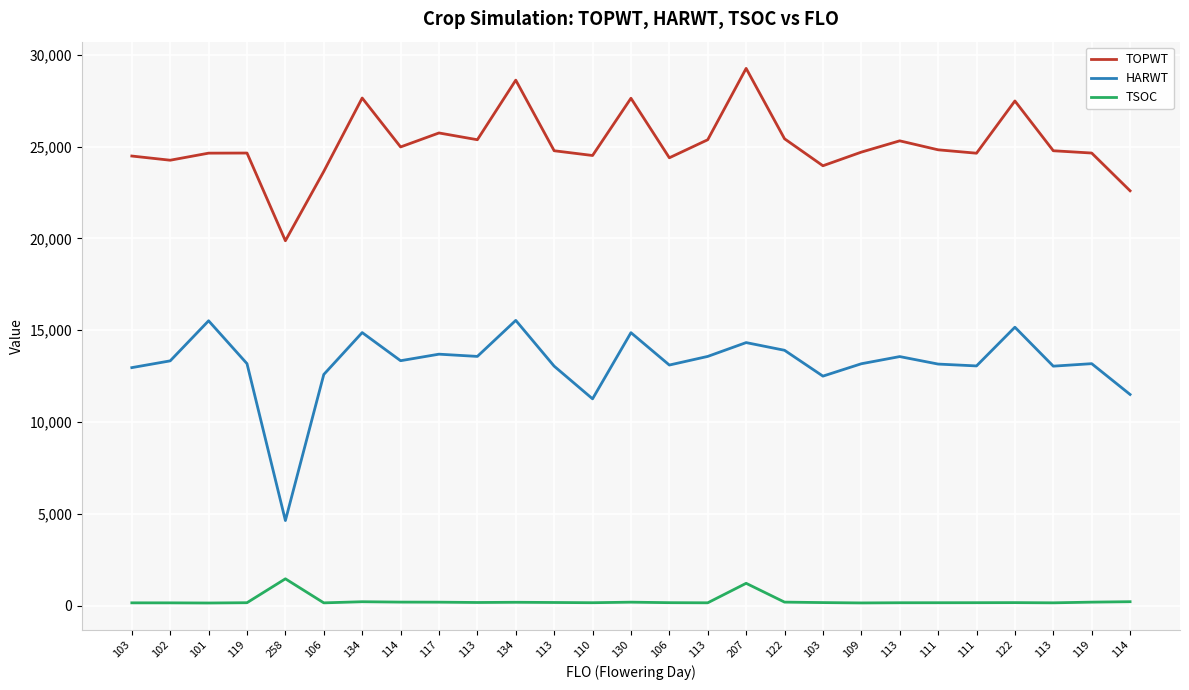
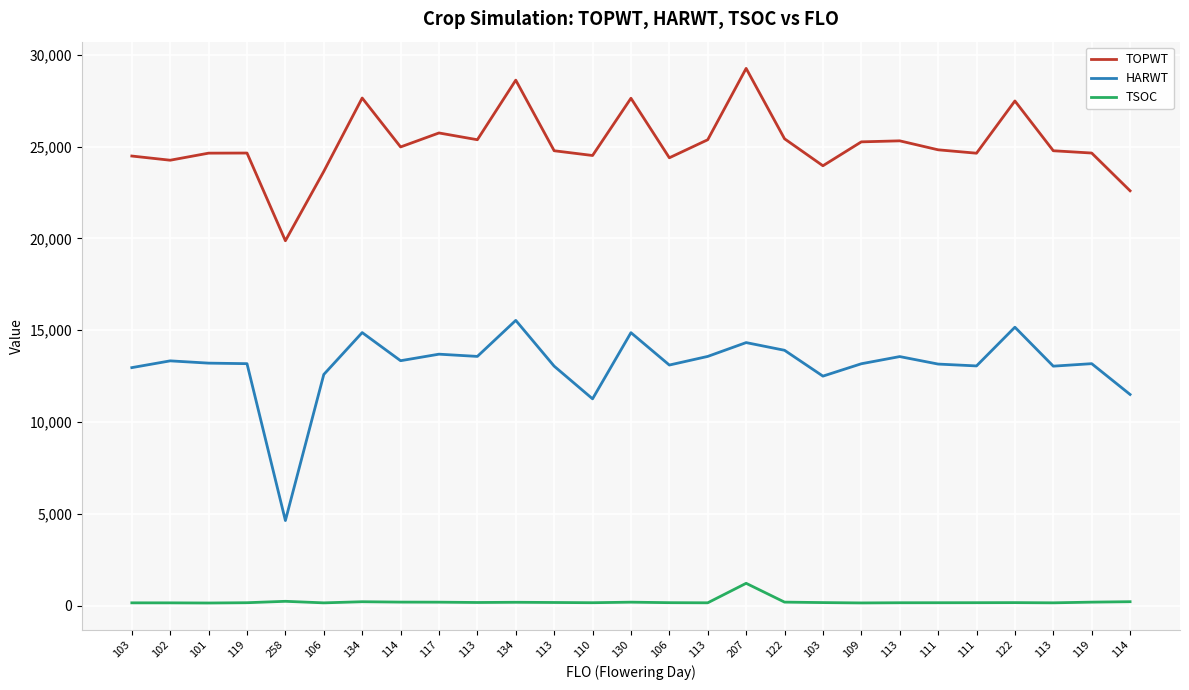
  {
    "TOPWT": {
      "102": "24,300",
      "101": "24,600",
      "258": "19,900",
      "117": "25,700",
      "110": "24,500",
      "130": "27,600",
      "207": "29,300",
-     "109": "24,700"
+     "109": "25,300"
    },
    "HARWT": {
      "102": "13,300",
-     "101": "15,500",
+     "101": "13,200",
      "258": "4,600",
      "117": "13,700",
      "110": "11,300",
      "130": "14,900",
      "207": "14,300",
      "109": "13,200"
    },
    "TSOC": {
      "102": "100",
      "101": "100",
-     "258": "1,500",
+     "258": "200",
      "117": "200",
      "110": "200",
      "130": "200",
      "207": "1,200",
      "109": "100"
    }
  }
